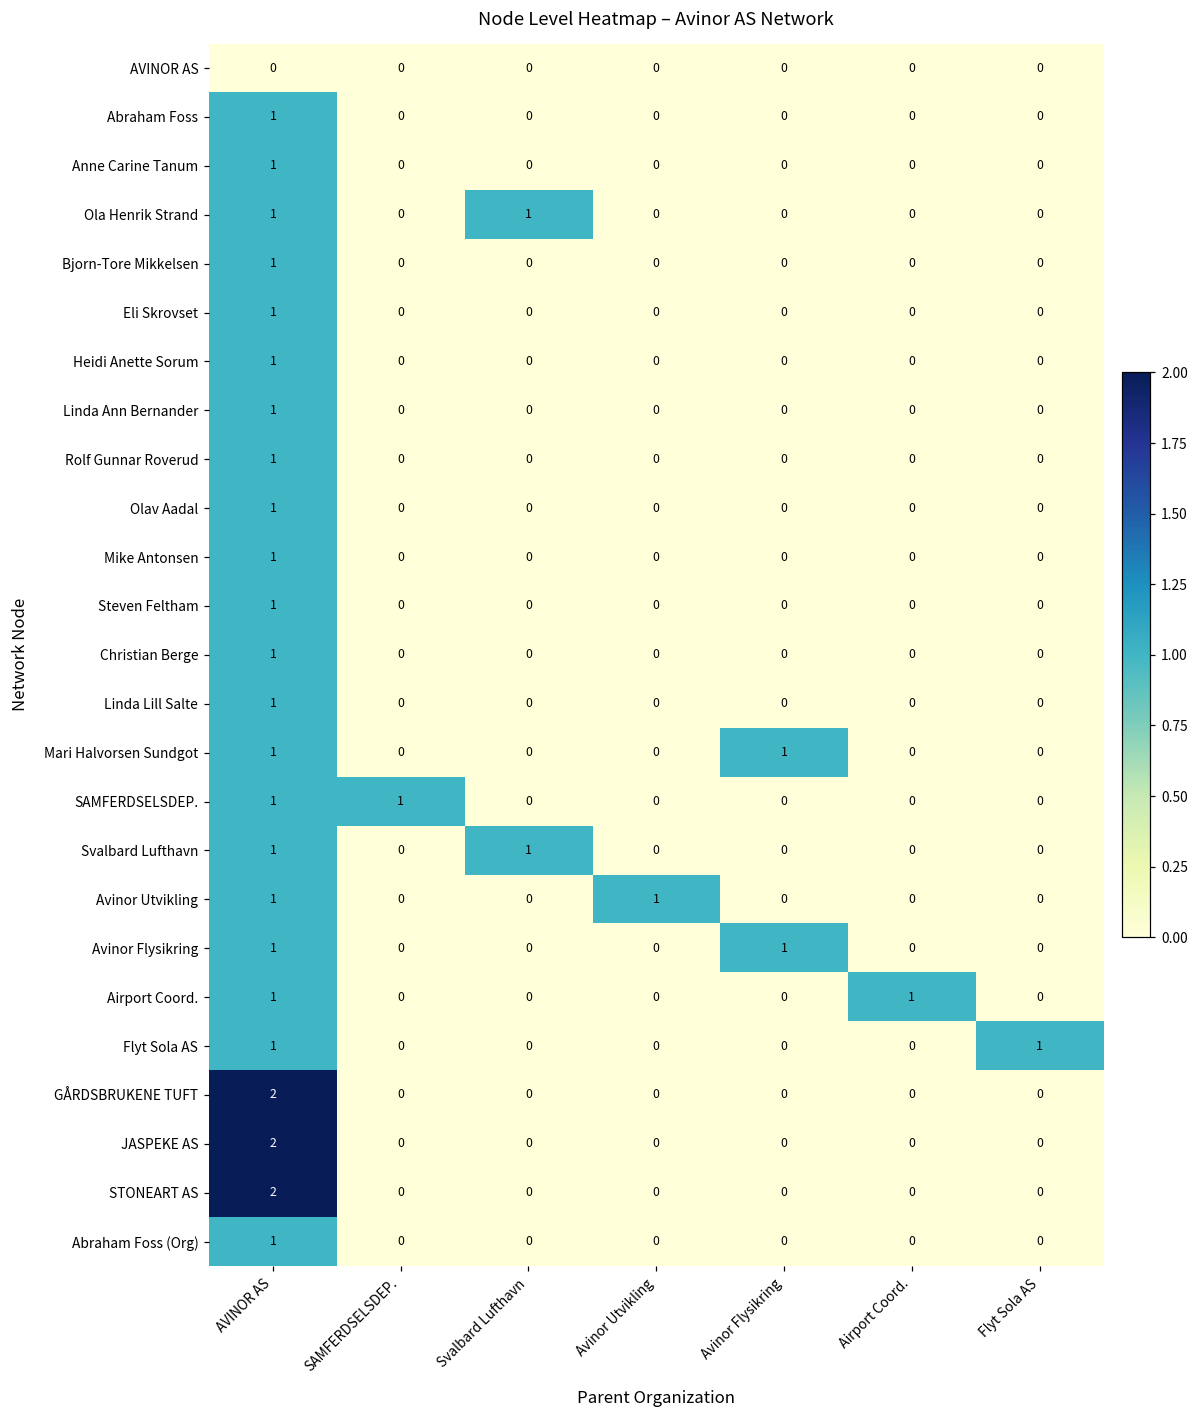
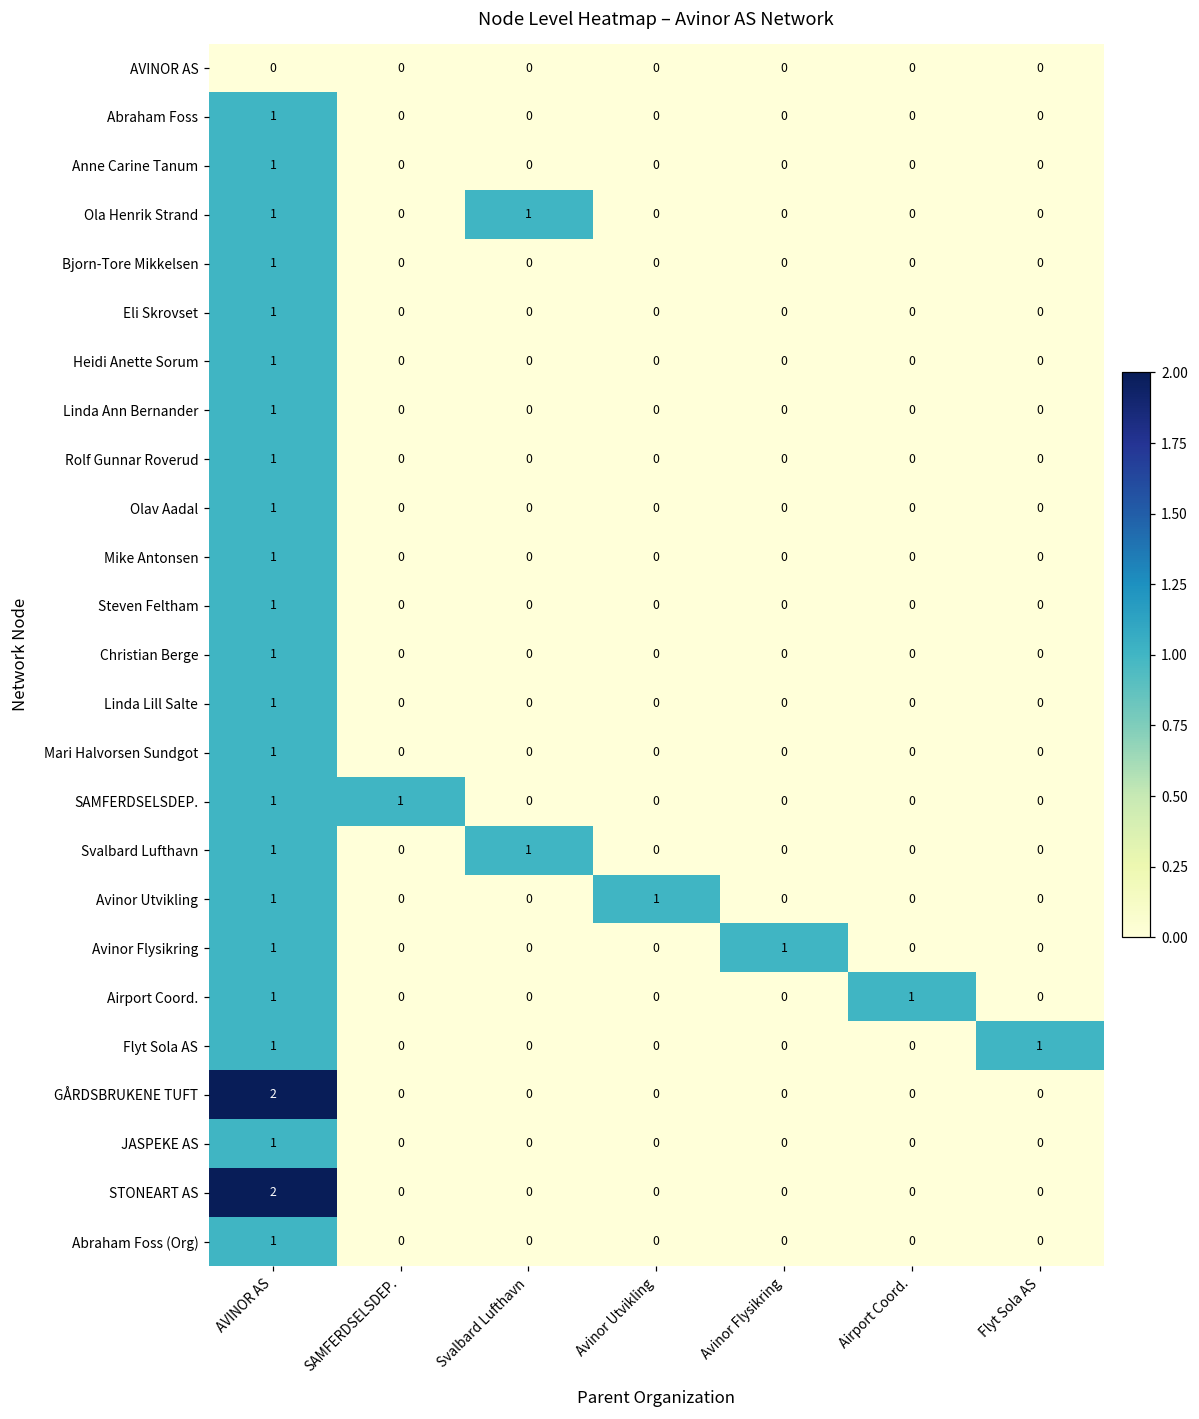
  {
    "AVINOR AS": {
      "AVINOR AS": 0,
      "SAMFERDSELSDEP.": 0,
      "Svalbard Lufthavn": 0,
      "Avinor Utvikling": 0,
      "Avinor Flysikring": 0,
      "Airport Coord.": 0,
      "Flyt Sola AS": 0
    },
    "Abraham Foss": {
      "AVINOR AS": 1,
      "SAMFERDSELSDEP.": 0,
      "Svalbard Lufthavn": 0,
      "Avinor Utvikling": 0,
      "Avinor Flysikring": 0,
      "Airport Coord.": 0,
      "Flyt Sola AS": 0
    },
    "Anne Carine Tanum": {
      "AVINOR AS": 1,
      "SAMFERDSELSDEP.": 0,
      "Svalbard Lufthavn": 0,
      "Avinor Utvikling": 0,
      "Avinor Flysikring": 0,
      "Airport Coord.": 0,
      "Flyt Sola AS": 0
    },
    "Ola Henrik Strand": {
      "AVINOR AS": 1,
      "SAMFERDSELSDEP.": 0,
      "Svalbard Lufthavn": 1,
      "Avinor Utvikling": 0,
      "Avinor Flysikring": 0,
      "Airport Coord.": 0,
      "Flyt Sola AS": 0
    },
    "Bjorn-Tore Mikkelsen": {
      "AVINOR AS": 1,
      "SAMFERDSELSDEP.": 0,
      "Svalbard Lufthavn": 0,
      "Avinor Utvikling": 0,
      "Avinor Flysikring": 0,
      "Airport Coord.": 0,
      "Flyt Sola AS": 0
    },
    "Eli Skrovset": {
      "AVINOR AS": 1,
      "SAMFERDSELSDEP.": 0,
      "Svalbard Lufthavn": 0,
      "Avinor Utvikling": 0,
      "Avinor Flysikring": 0,
      "Airport Coord.": 0,
      "Flyt Sola AS": 0
    },
    "Heidi Anette Sorum": {
      "AVINOR AS": 1,
      "SAMFERDSELSDEP.": 0,
      "Svalbard Lufthavn": 0,
      "Avinor Utvikling": 0,
      "Avinor Flysikring": 0,
      "Airport Coord.": 0,
      "Flyt Sola AS": 0
    },
    "Linda Ann Bernander": {
      "AVINOR AS": 1,
      "SAMFERDSELSDEP.": 0,
      "Svalbard Lufthavn": 0,
      "Avinor Utvikling": 0,
      "Avinor Flysikring": 0,
      "Airport Coord.": 0,
      "Flyt Sola AS": 0
    },
    "Rolf Gunnar Roverud": {
      "AVINOR AS": 1,
      "SAMFERDSELSDEP.": 0,
      "Svalbard Lufthavn": 0,
      "Avinor Utvikling": 0,
      "Avinor Flysikring": 0,
      "Airport Coord.": 0,
      "Flyt Sola AS": 0
    },
    "Olav Aadal": {
      "AVINOR AS": 1,
      "SAMFERDSELSDEP.": 0,
      "Svalbard Lufthavn": 0,
      "Avinor Utvikling": 0,
      "Avinor Flysikring": 0,
      "Airport Coord.": 0,
      "Flyt Sola AS": 0
    },
    "Mike Antonsen": {
      "AVINOR AS": 1,
      "SAMFERDSELSDEP.": 0,
      "Svalbard Lufthavn": 0,
      "Avinor Utvikling": 0,
      "Avinor Flysikring": 0,
      "Airport Coord.": 0,
      "Flyt Sola AS": 0
    },
    "Steven Feltham": {
      "AVINOR AS": 1,
      "SAMFERDSELSDEP.": 0,
      "Svalbard Lufthavn": 0,
      "Avinor Utvikling": 0,
      "Avinor Flysikring": 0,
      "Airport Coord.": 0,
      "Flyt Sola AS": 0
    },
    "Christian Berge": {
      "AVINOR AS": 1,
      "SAMFERDSELSDEP.": 0,
      "Svalbard Lufthavn": 0,
      "Avinor Utvikling": 0,
      "Avinor Flysikring": 0,
      "Airport Coord.": 0,
      "Flyt Sola AS": 0
    },
    "Linda Lill Salte": {
      "AVINOR AS": 1,
      "SAMFERDSELSDEP.": 0,
      "Svalbard Lufthavn": 0,
      "Avinor Utvikling": 0,
      "Avinor Flysikring": 0,
      "Airport Coord.": 0,
      "Flyt Sola AS": 0
    },
    "Mari Halvorsen Sundgot": {
      "AVINOR AS": 1,
      "SAMFERDSELSDEP.": 0,
      "Svalbard Lufthavn": 0,
      "Avinor Utvikling": 0,
-     "Avinor Flysikring": 1,
+     "Avinor Flysikring": 0,
      "Airport Coord.": 0,
      "Flyt Sola AS": 0
    },
    "SAMFERDSELSDEP.": {
      "AVINOR AS": 1,
      "SAMFERDSELSDEP.": 1,
      "Svalbard Lufthavn": 0,
      "Avinor Utvikling": 0,
      "Avinor Flysikring": 0,
      "Airport Coord.": 0,
      "Flyt Sola AS": 0
    },
    "Svalbard Lufthavn": {
      "AVINOR AS": 1,
      "SAMFERDSELSDEP.": 0,
      "Svalbard Lufthavn": 1,
      "Avinor Utvikling": 0,
      "Avinor Flysikring": 0,
      "Airport Coord.": 0,
      "Flyt Sola AS": 0
    },
    "Avinor Utvikling": {
      "AVINOR AS": 1,
      "SAMFERDSELSDEP.": 0,
      "Svalbard Lufthavn": 0,
      "Avinor Utvikling": 1,
      "Avinor Flysikring": 0,
      "Airport Coord.": 0,
      "Flyt Sola AS": 0
    },
    "Avinor Flysikring": {
      "AVINOR AS": 1,
      "SAMFERDSELSDEP.": 0,
      "Svalbard Lufthavn": 0,
      "Avinor Utvikling": 0,
      "Avinor Flysikring": 1,
      "Airport Coord.": 0,
      "Flyt Sola AS": 0
    },
    "Airport Coord.": {
      "AVINOR AS": 1,
      "SAMFERDSELSDEP.": 0,
      "Svalbard Lufthavn": 0,
      "Avinor Utvikling": 0,
      "Avinor Flysikring": 0,
      "Airport Coord.": 1,
      "Flyt Sola AS": 0
    },
    "Flyt Sola AS": {
      "AVINOR AS": 1,
      "SAMFERDSELSDEP.": 0,
      "Svalbard Lufthavn": 0,
      "Avinor Utvikling": 0,
      "Avinor Flysikring": 0,
      "Airport Coord.": 0,
      "Flyt Sola AS": 1
    },
    "GÅRDSBRUKENE TUFT": {
      "AVINOR AS": 2,
      "SAMFERDSELSDEP.": 0,
      "Svalbard Lufthavn": 0,
      "Avinor Utvikling": 0,
      "Avinor Flysikring": 0,
      "Airport Coord.": 0,
      "Flyt Sola AS": 0
    },
    "JASPEKE AS": {
-     "AVINOR AS": 2,
+     "AVINOR AS": 1,
      "SAMFERDSELSDEP.": 0,
      "Svalbard Lufthavn": 0,
      "Avinor Utvikling": 0,
      "Avinor Flysikring": 0,
      "Airport Coord.": 0,
      "Flyt Sola AS": 0
    },
    "STONEART AS": {
      "AVINOR AS": 2,
      "SAMFERDSELSDEP.": 0,
      "Svalbard Lufthavn": 0,
      "Avinor Utvikling": 0,
      "Avinor Flysikring": 0,
      "Airport Coord.": 0,
      "Flyt Sola AS": 0
    },
    "Abraham Foss (Org)": {
      "AVINOR AS": 1,
      "SAMFERDSELSDEP.": 0,
      "Svalbard Lufthavn": 0,
      "Avinor Utvikling": 0,
      "Avinor Flysikring": 0,
      "Airport Coord.": 0,
      "Flyt Sola AS": 0
    }
  }
